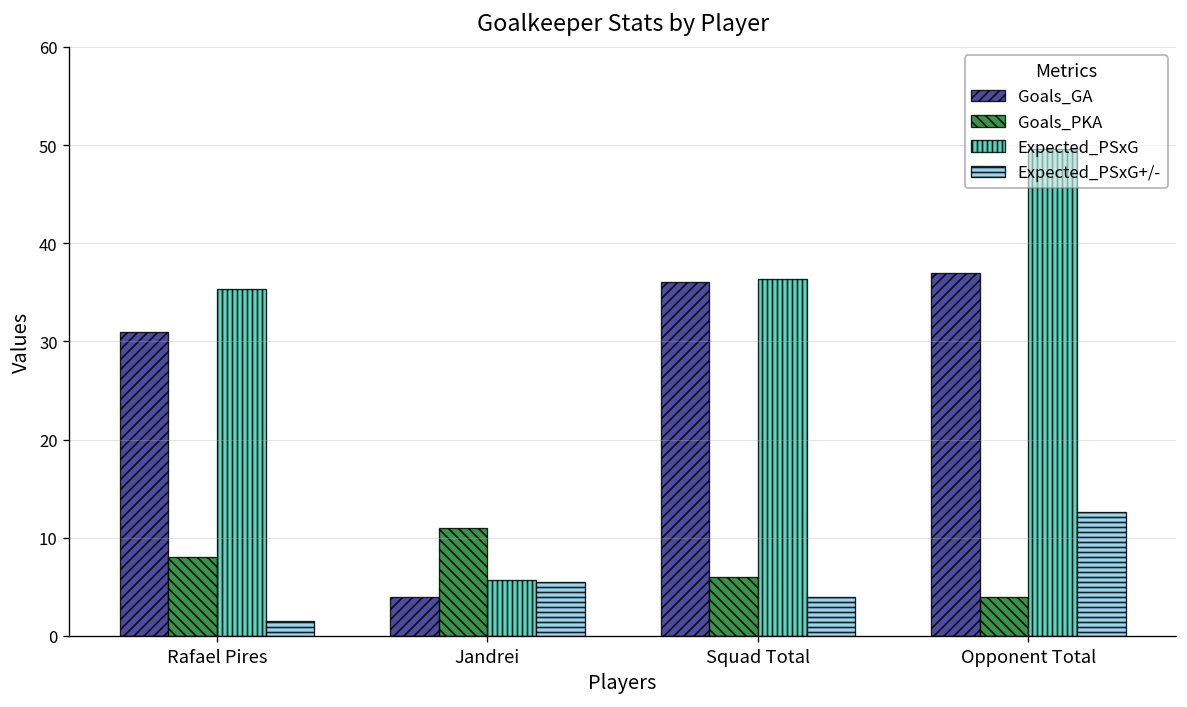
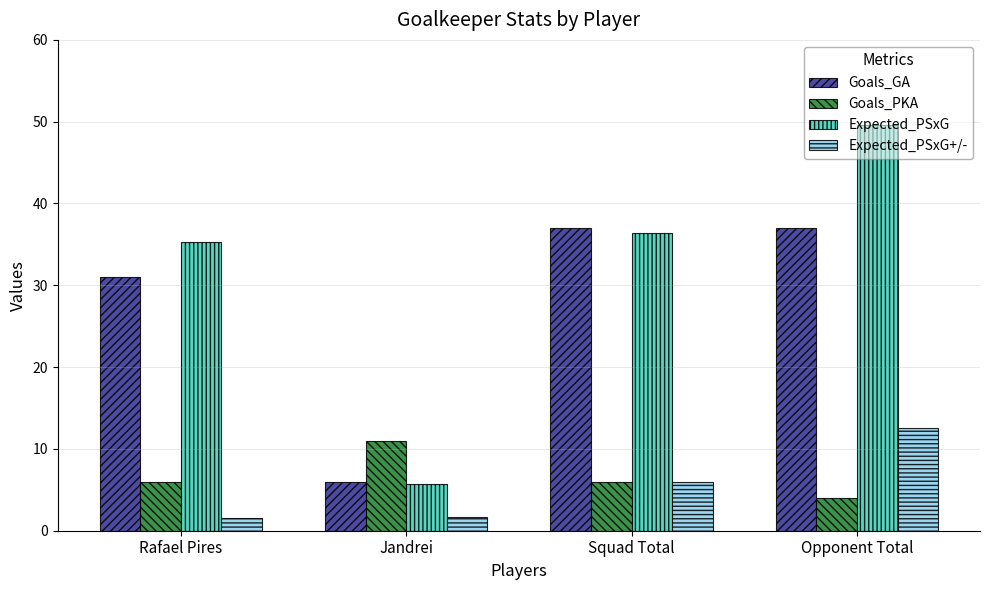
  {
    "Goals_GA": {
      "Rafael Pires": 31,
-     "Jandrei": 4,
-     "Squad Total": 36,
+     "Jandrei": 6,
+     "Squad Total": 37,
      "Opponent Total": 37
    },
    "Goals_PKA": {
-     "Rafael Pires": 8,
+     "Rafael Pires": 6,
      "Jandrei": 11,
      "Squad Total": 6,
      "Opponent Total": 4
    },
    "Expected_PSxG": {
      "Rafael Pires": 35,
      "Jandrei": 6,
      "Squad Total": 36
    },
    "Expected_PSxG+/-": {
      "Rafael Pires": 2,
-     "Jandrei": 6,
-     "Squad Total": 4,
+     "Jandrei": 2,
+     "Squad Total": 6,
      "Opponent Total": 13
    }
  }
